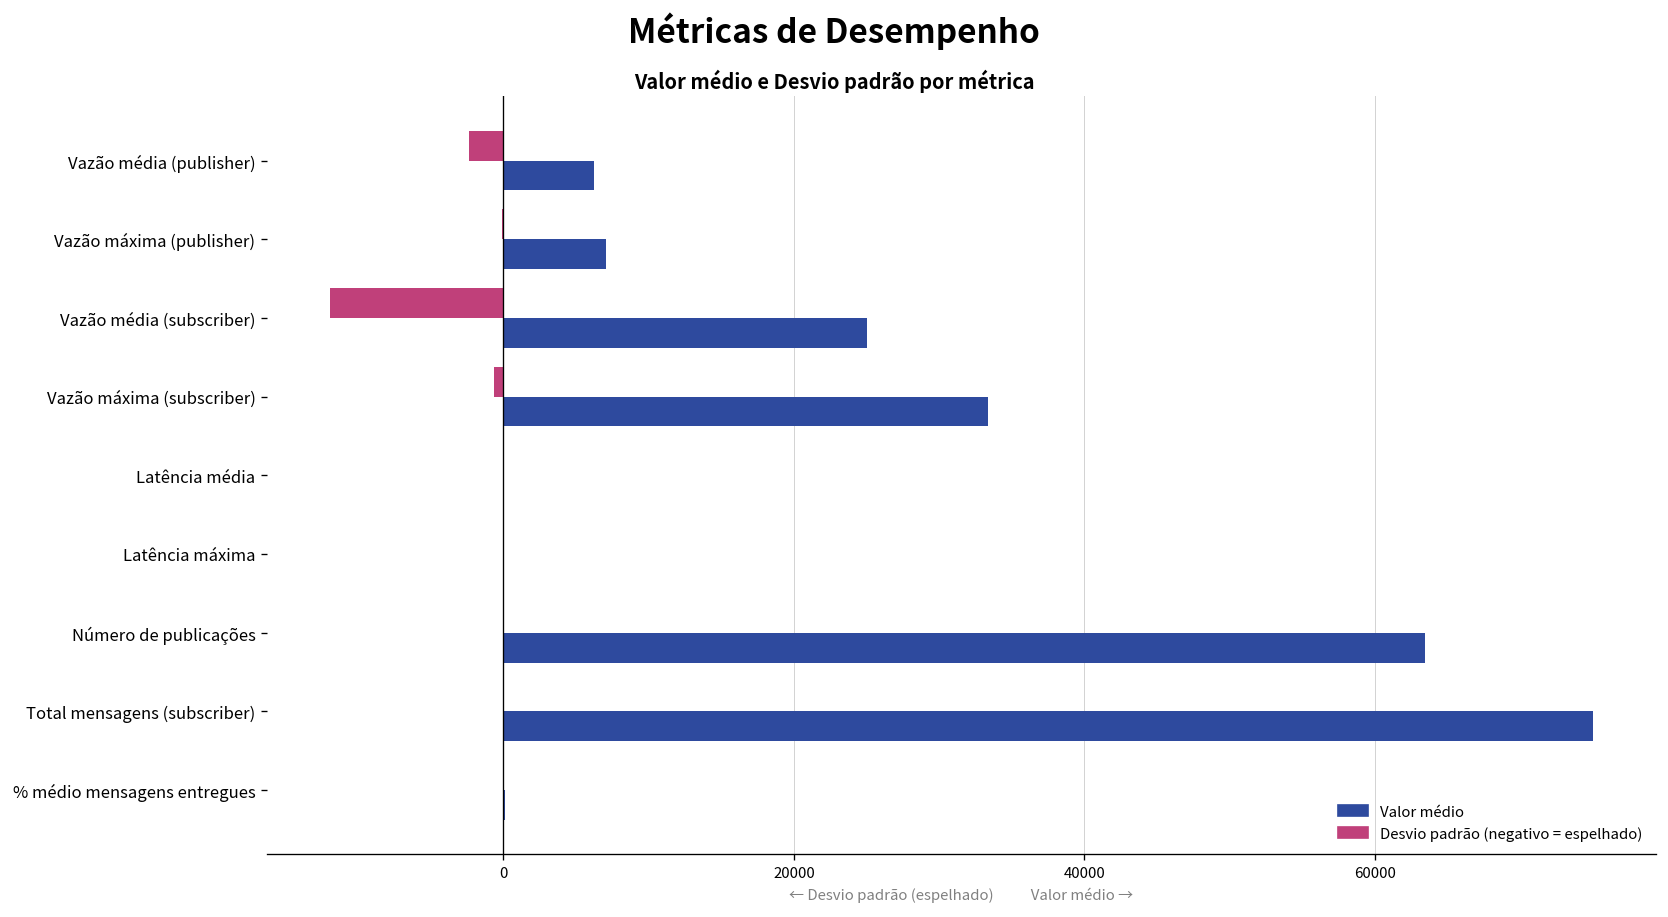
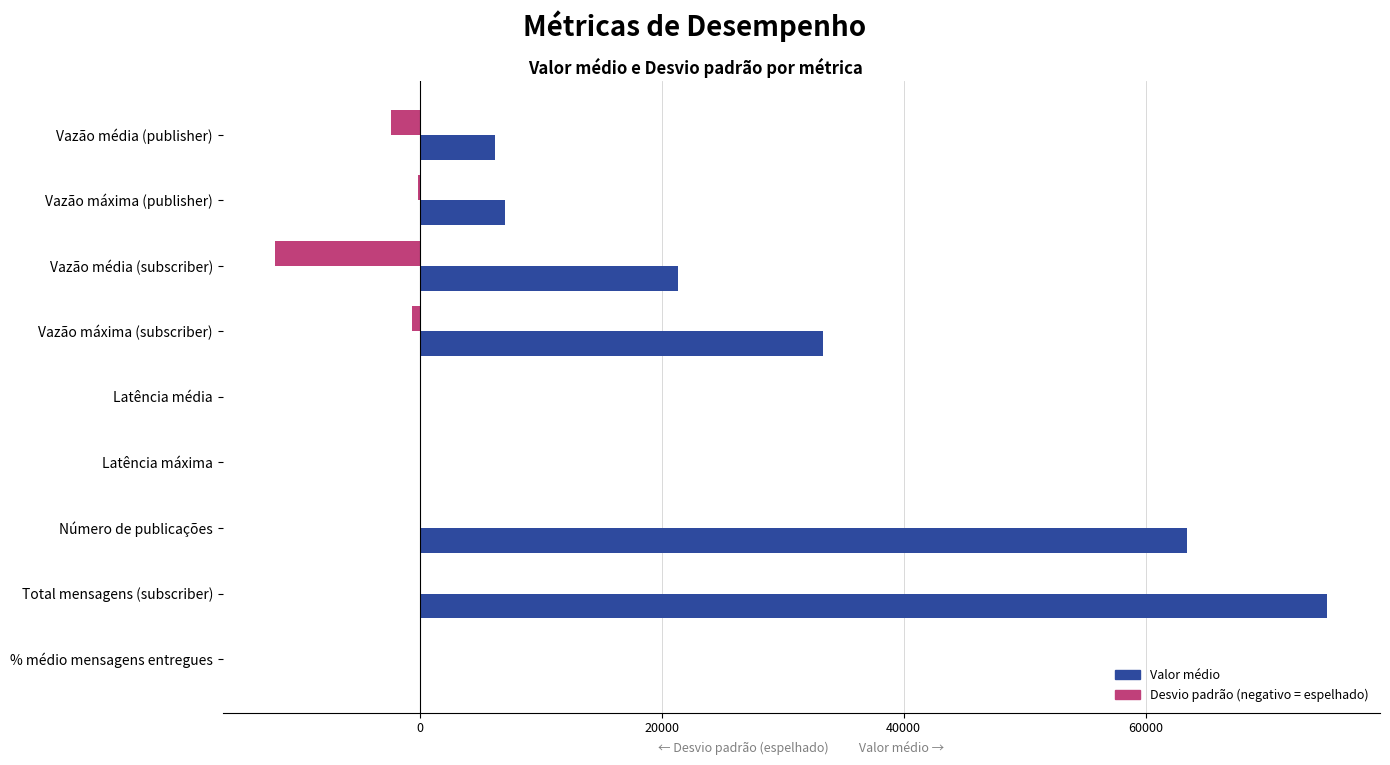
  {
    "Valor médio": {
      "Vazão média (publisher)": 6200,
      "Vazão máxima (publisher)": 7100,
-     "Vazão média (subscriber)": 25000,
+     "Vazão média (subscriber)": 21400,
      "Vazão máxima (subscriber)": 33300,
      "Número de publicações": 63400,
      "Total mensagens (subscriber)": 75000
    }
  }
